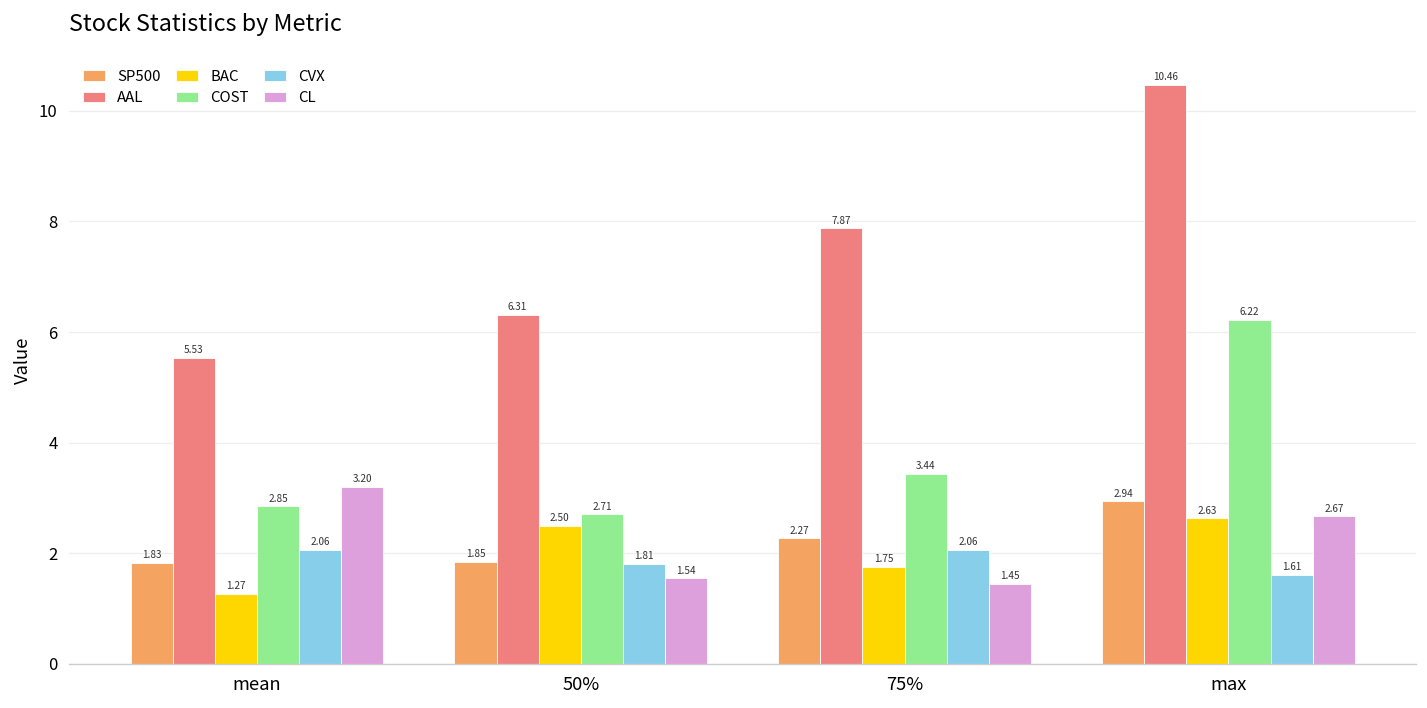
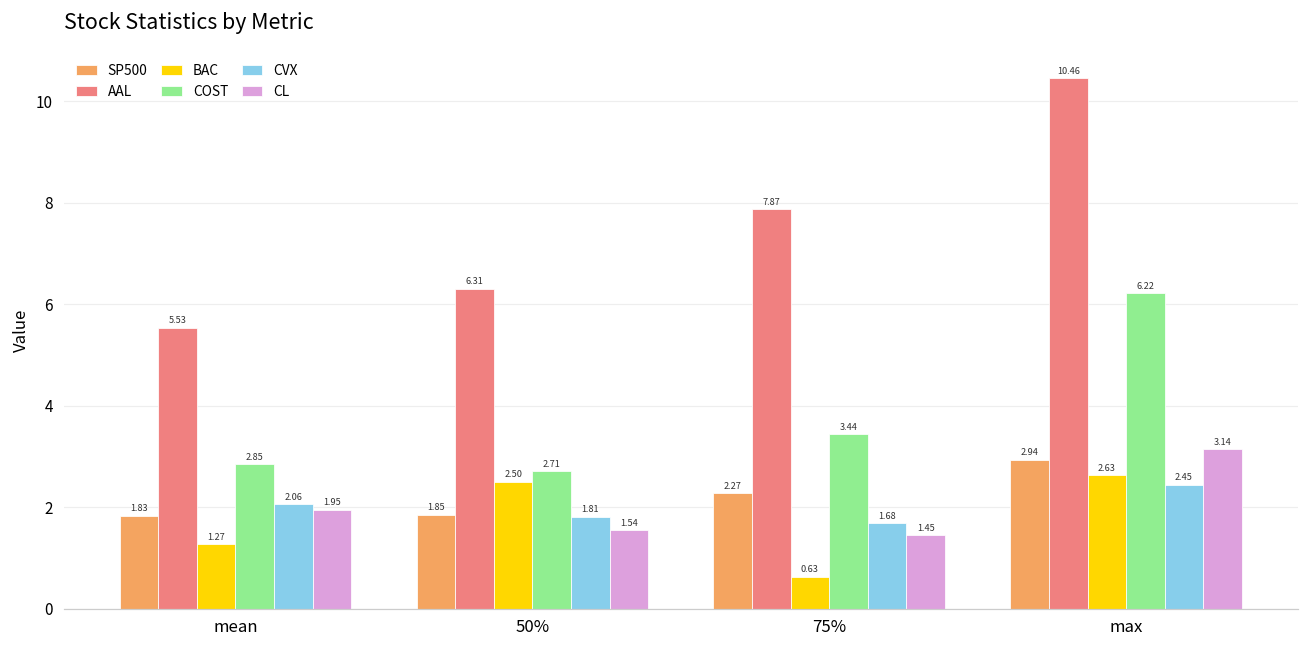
  {
    "BAC": {
      "mean": 1.27,
      "50%": 2.50,
-     "75%": 1.75,
+     "75%": 0.63,
      "max": 2.63
    },
    "COST": {
      "mean": 2.85,
      "50%": 2.71,
      "75%": 3.44,
      "max": 6.22
    },
    "CVX": {
      "mean": 2.06,
      "50%": 1.81,
-     "75%": 2.06,
-     "max": 1.61
+     "75%": 1.68,
+     "max": 2.45
    },
    "CL": {
-     "mean": 3.20,
+     "mean": 1.95,
      "50%": 1.54,
      "75%": 1.45,
-     "max": 2.67
+     "max": 3.14
    }
  }
